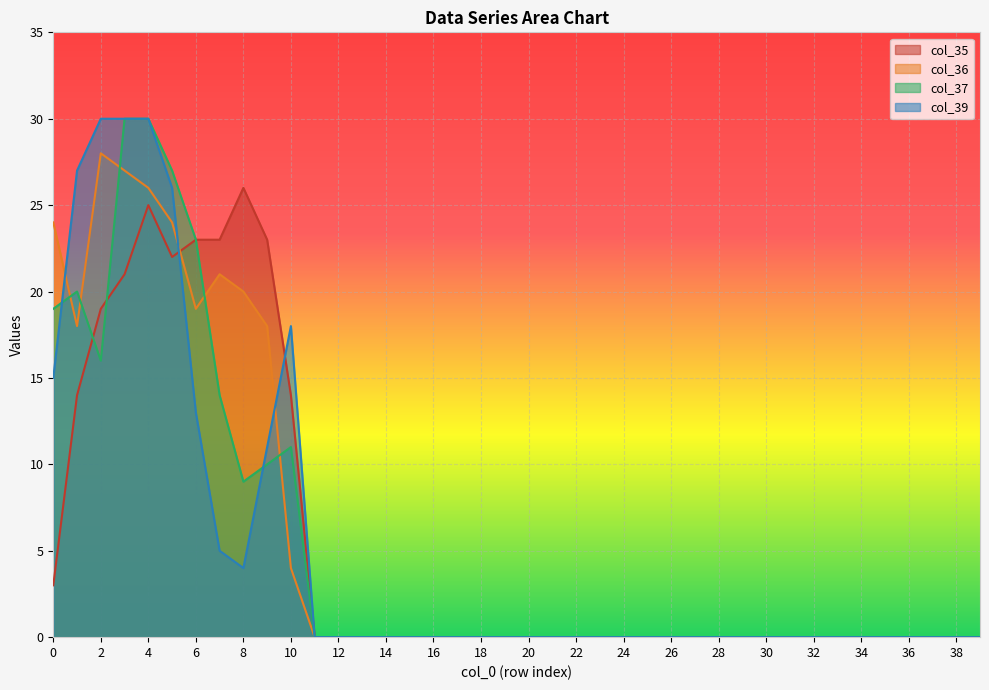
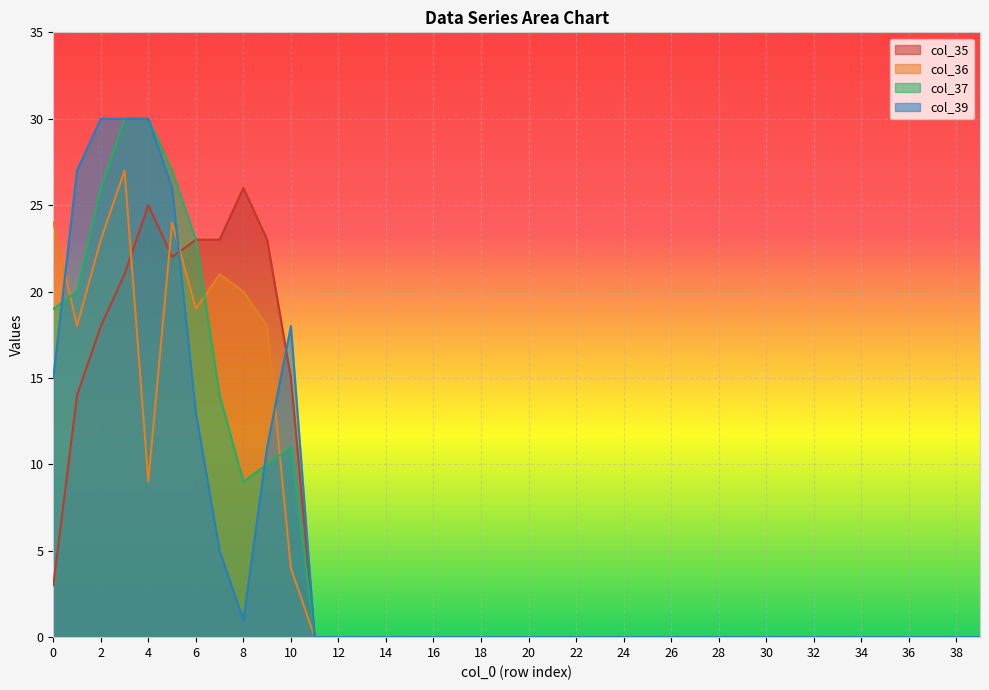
  {
    "col_35": {
      "0": 3,
-     "2": 19,
+     "2": 18,
      "4": 25,
      "8": 26,
-     "10": 14
+     "10": 15
    },
    "col_36": {
      "0": 24,
-     "2": 28,
-     "4": 26,
+     "2": 23,
+     "4": 9,
      "6": 19,
      "8": 20,
      "10": 4
    },
    "col_37": {
      "0": 19,
-     "2": 16,
+     "2": 26,
      "8": 9,
      "10": 11
    },
    "col_39": {
      "0": 15,
      "2": 30,
      "6": 13,
-     "8": 4,
+     "8": 1,
      "10": 18
    }
  }
